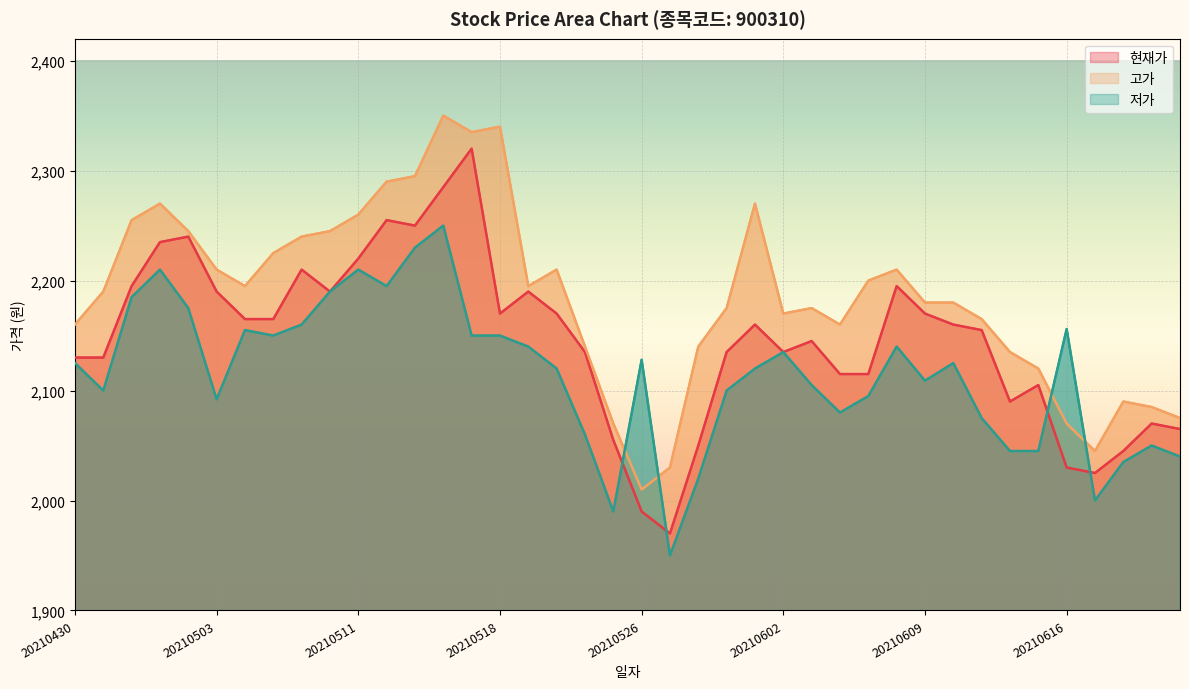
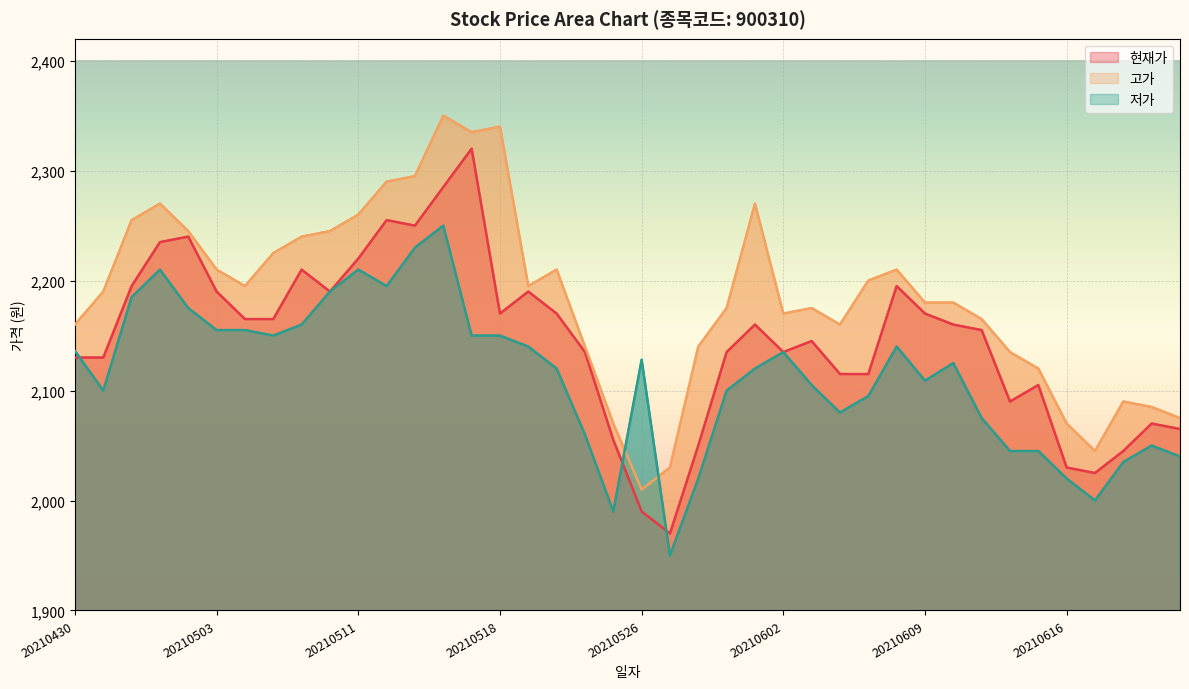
  {
    "저가": {
-     "20210430": "2,125",
-     "20210503": "2,092",
+     "20210430": "2,136",
+     "20210503": "2,155",
      "20210511": "2,210",
      "20210518": "2,150",
      "20210526": "2,128",
      "20210609": "2,109",
-     "20210616": "2,156"
+     "20210616": "2,020"
    }
  }
